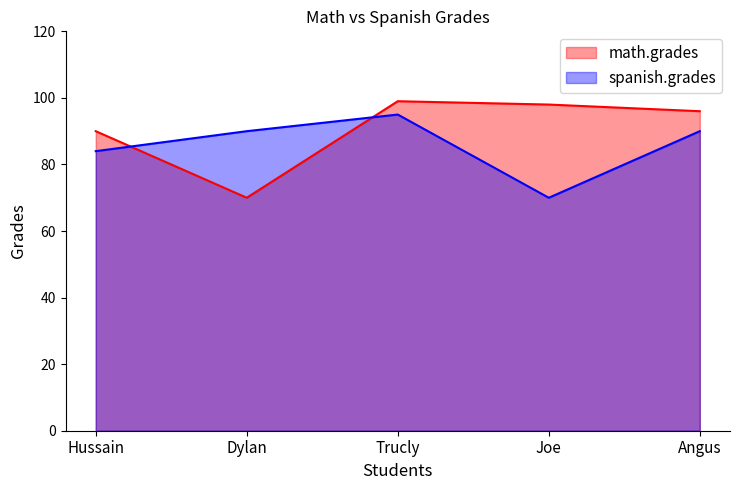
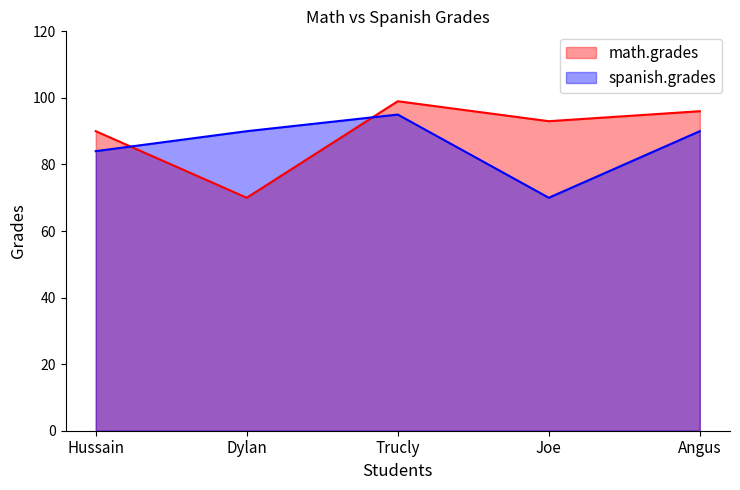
  {
    "math.grades": {
      "Hussain": 90,
      "Dylan": 70,
      "Trucly": 99,
-     "Joe": 98,
+     "Joe": 93,
      "Angus": 96
    },
    "spanish.grades": {
      "Hussain": 84,
      "Dylan": 90,
      "Trucly": 95,
      "Joe": 70,
      "Angus": 90
    }
  }
